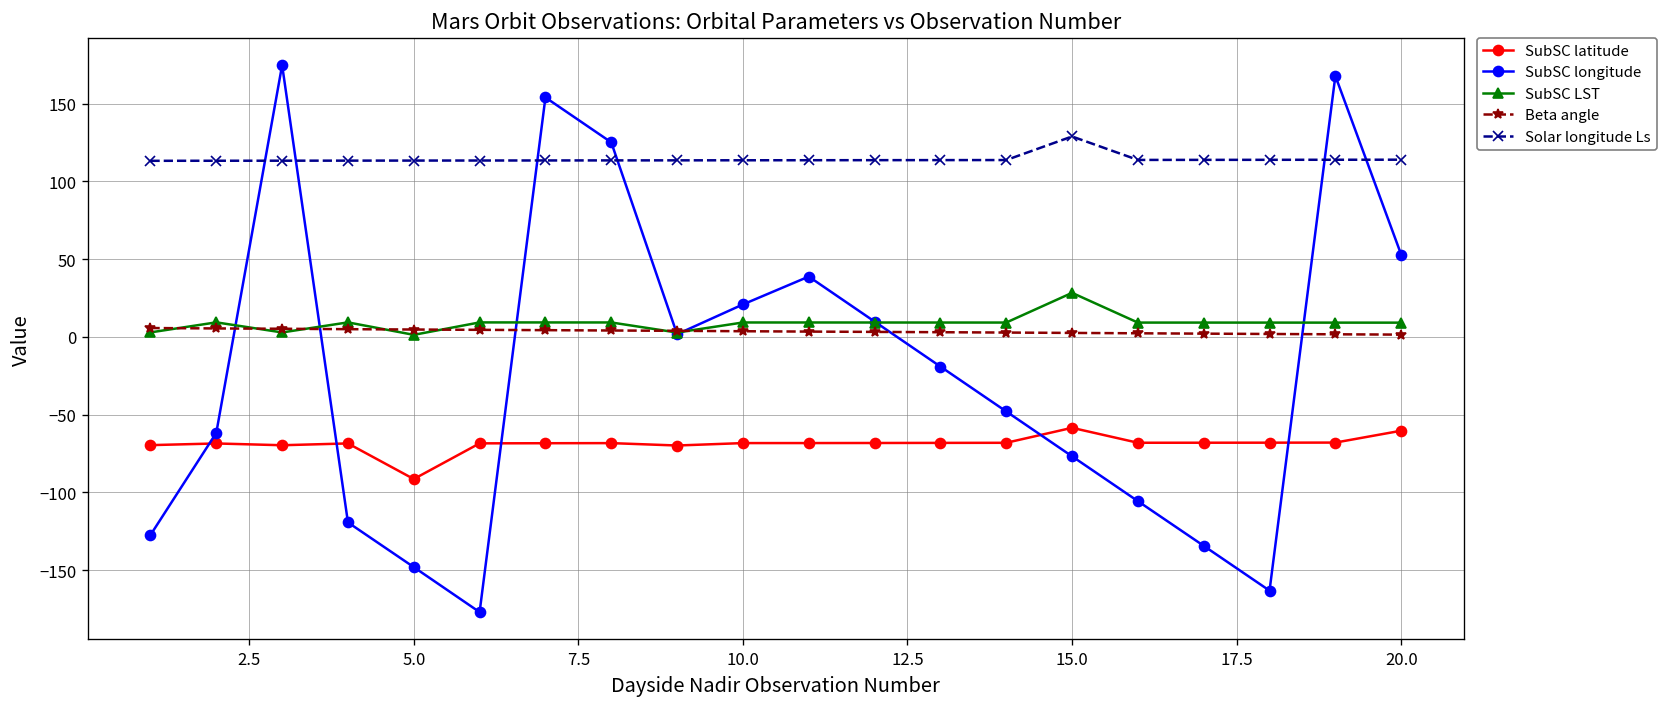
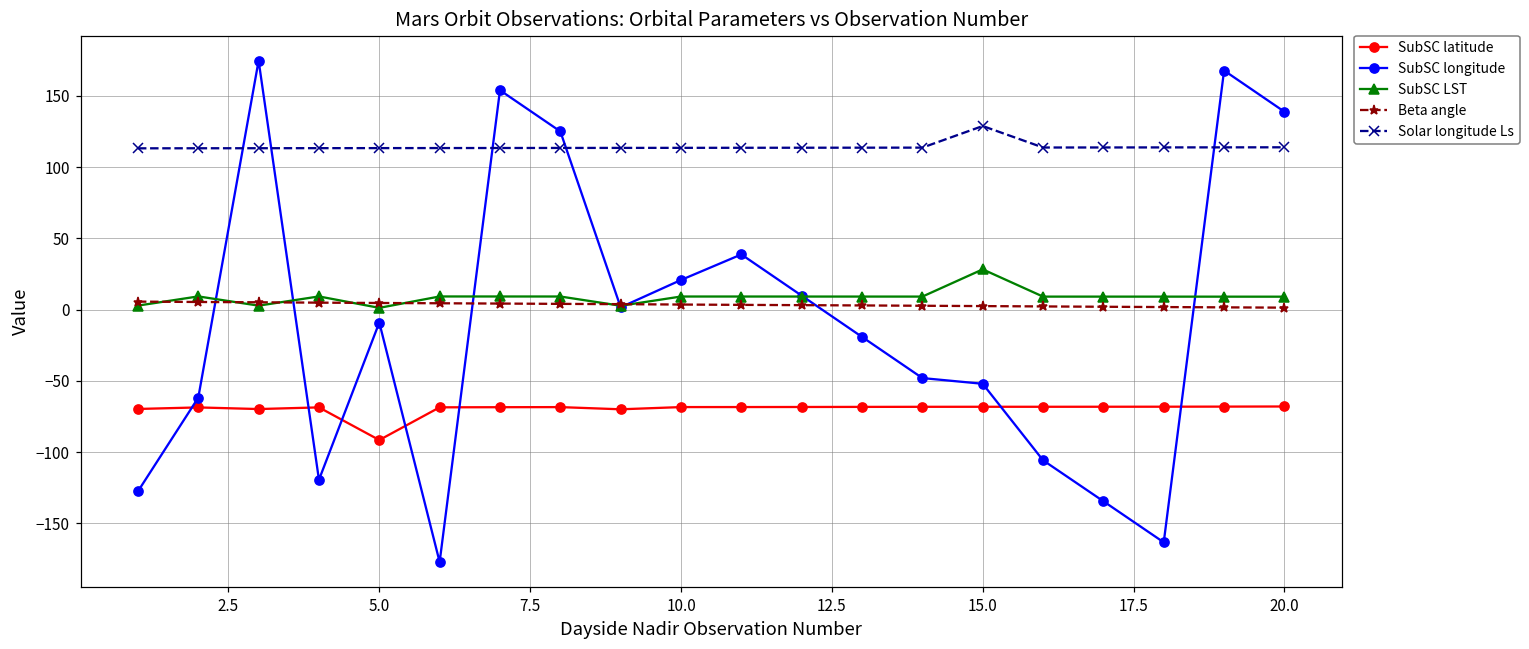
  {
    "SubSC latitude": {
      "5.0": -91,
      "10.0": -68,
-     "15.0": -58,
-     "20.0": -60
+     "15.0": -68,
+     "20.0": -68
    },
    "SubSC longitude": {
-     "5.0": -148,
+     "5.0": -9,
      "10.0": 21,
-     "15.0": -77,
-     "20.0": 53
+     "15.0": -52,
+     "20.0": 139
    },
    "SubSC LST": {
      "5.0": 1,
      "10.0": 9,
      "15.0": 28,
      "20.0": 9
    },
    "Beta angle": {
      "5.0": 5,
      "10.0": 4,
      "15.0": 3,
      "20.0": 1
    },
    "Solar longitude Ls": {
      "5.0": 113,
      "10.0": 114,
      "15.0": 129,
      "20.0": 114
    }
  }
